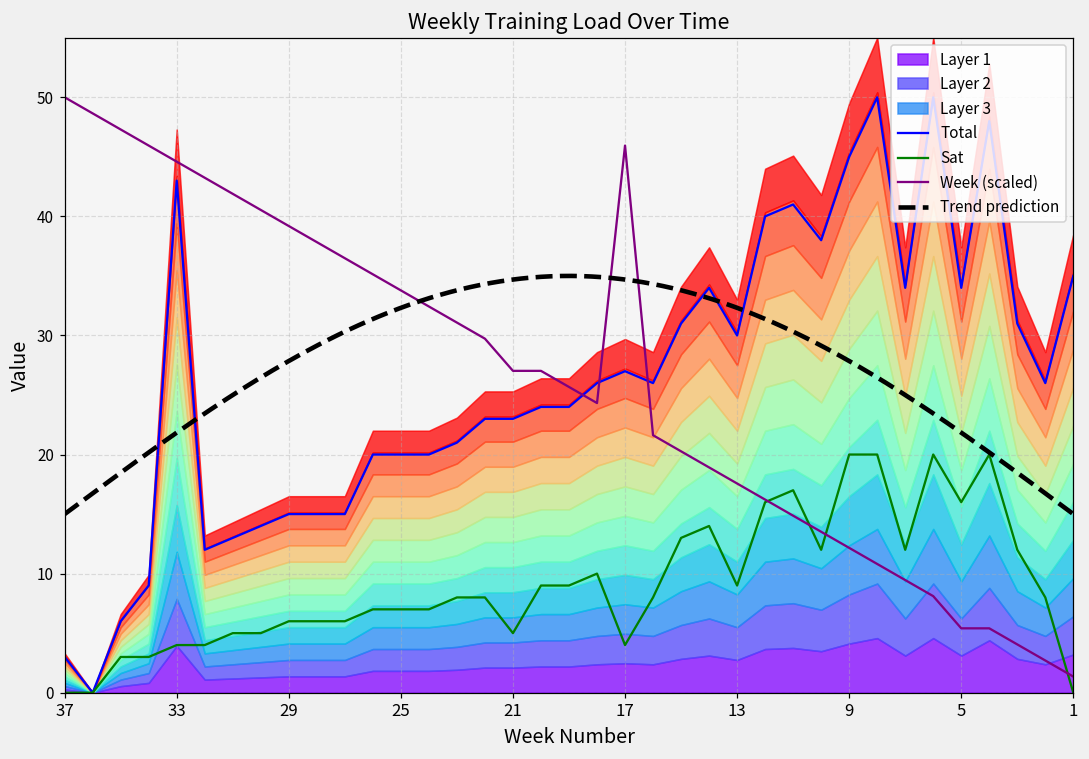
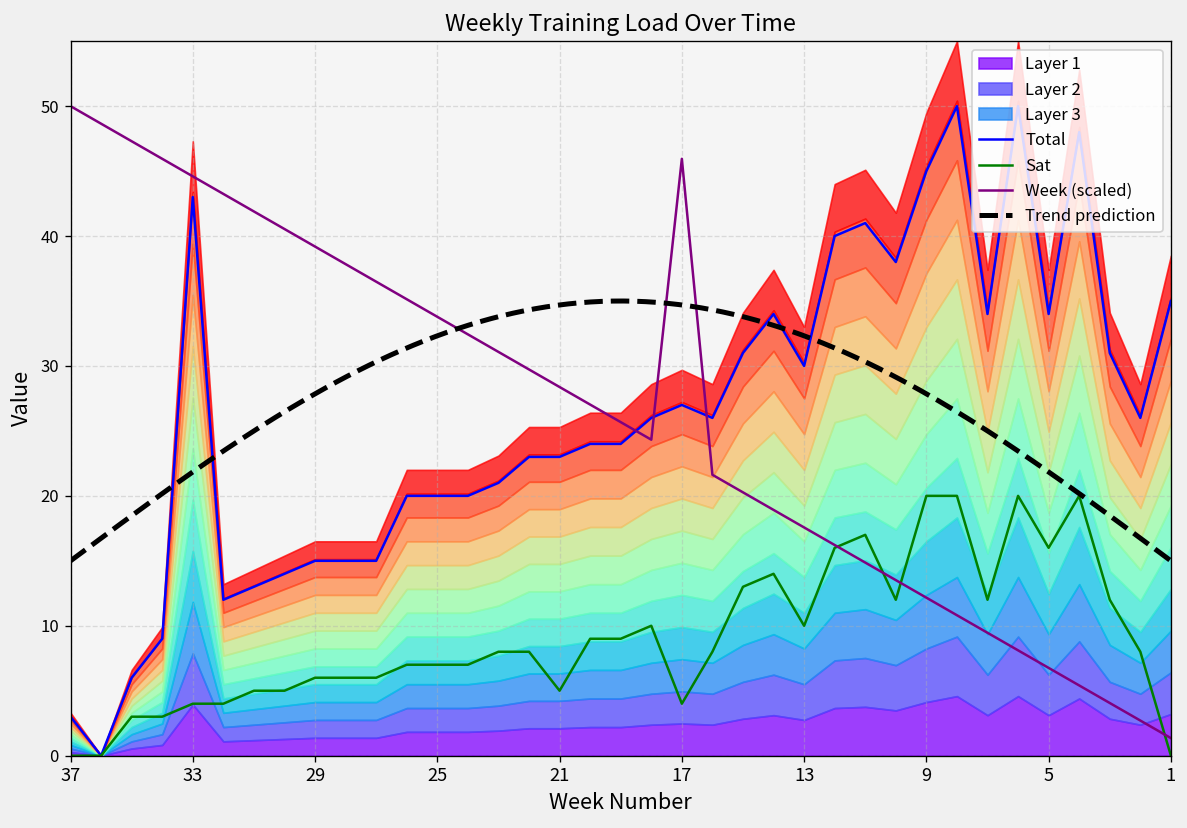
  {
    "Layer 1": {
      "37": 0.3,
      "29": 1.4,
      "25": 1.8,
      "21": 2.1,
      "17": 2.5,
      "13": 2.7,
      "9": 4.1,
      "5": 3.1,
      "1": 3.2
    },
    "Total": {
      "33": 43.0,
      "13": 30.0,
      "9": 45.0,
      "5": 34.0,
      "1": 35.0
    },
    "Sat": {
      "37": 0,
      "29": 6,
      "25": 7,
      "21": 5,
      "17": 4,
-     "13": 9,
+     "13": 10,
      "9": 20,
      "5": 16,
      "1": 0
    },
    "Layer 2": {
      "37": 0.3,
      "33": 3.9,
      "29": 1.4,
      "25": 1.8,
      "21": 2.1,
      "17": 2.5,
      "13": 2.7,
      "9": 4.1,
      "5": 3.1,
      "1": 3.2
    },
    "Week (scaled)": {
      "37": 50.0,
      "33": 44.6,
      "29": 39.2,
      "25": 33.8,
-     "21": 27.0,
+     "21": 28.4,
      "17": 45.9,
      "13": 17.6,
-     "5": 5.4,
+     "5": 6.8,
      "1": 1.4
    },
    "Layer 3": {
      "37": 0.3,
      "33": 3.9,
      "29": 1.4,
      "25": 1.8,
      "21": 2.1,
      "17": 2.5,
      "13": 2.8,
      "5": 3.1,
      "1": 3.2
    },
    "Trend prediction": {
      "37": 15.0,
      "1": 15.0
    }
  }
